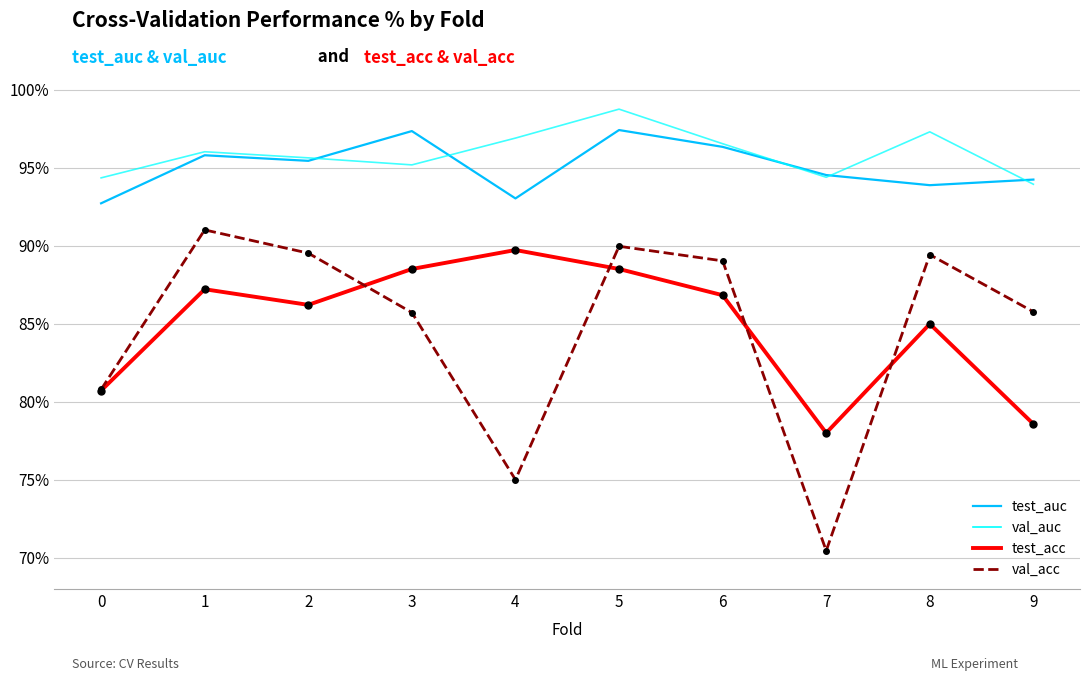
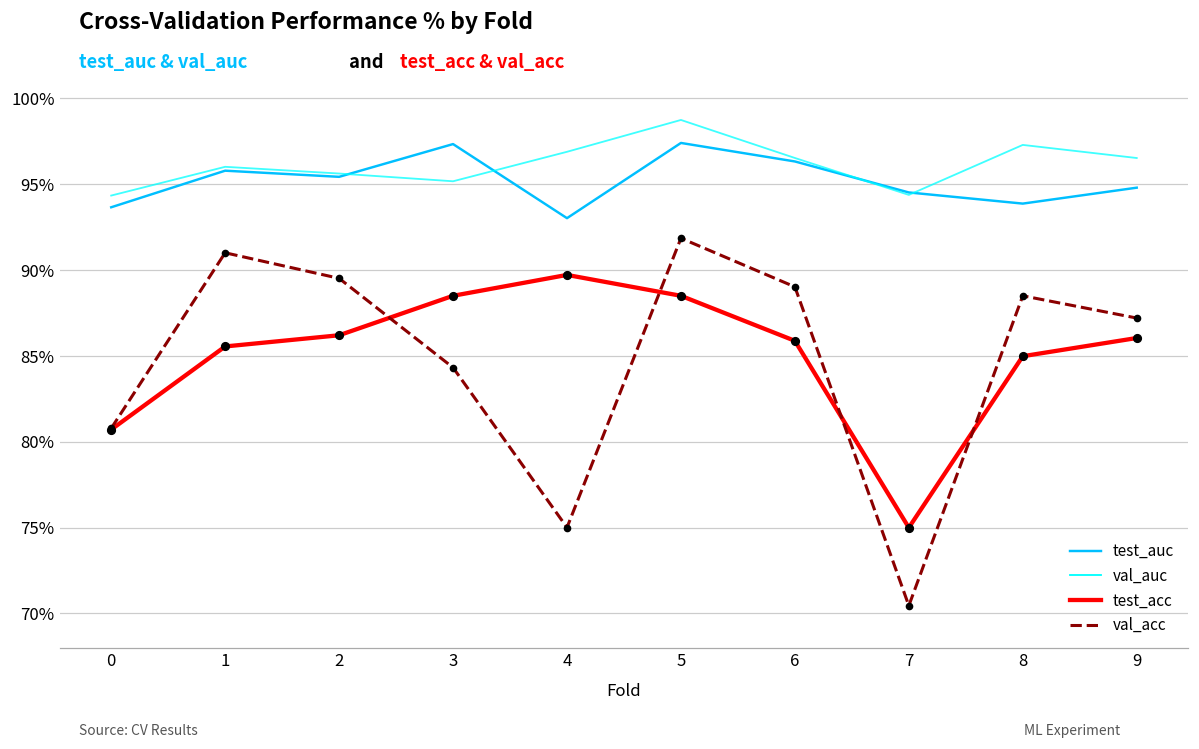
  {
    "test_auc": {
-     "0": "92.7%",
+     "0": "93.7%",
      "1": "95.8%",
      "2": "95.4%",
      "3": "97.3%",
      "4": "93.0%",
      "5": "97.4%",
      "6": "96.3%",
      "8": "93.9%",
-     "9": "94.2%"
+     "9": "94.8%"
    },
    "val_auc": {
      "0": "94.3%",
      "1": "96.0%",
      "2": "95.6%",
      "3": "95.2%",
      "4": "96.9%",
      "5": "98.7%",
      "6": "96.5%",
      "8": "97.3%",
-     "9": "93.9%"
+     "9": "96.5%"
    },
    "test_acc": {
-     "1": "87.2%",
+     "1": "85.6%",
      "2": "86.2%",
      "3": "88.5%",
      "4": "89.7%",
      "5": "88.5%",
-     "6": "86.8%",
-     "7": "78.0%",
+     "6": "85.9%",
+     "7": "75.0%",
      "8": "85.0%",
-     "9": "78.6%"
+     "9": "86.0%"
    },
    "val_acc": {
      "1": "91.0%",
      "2": "89.5%",
-     "3": "85.7%",
+     "3": "84.3%",
      "4": "75.0%",
-     "5": "90.0%",
+     "5": "91.9%",
      "6": "89.0%",
      "7": "70.5%",
-     "8": "89.4%",
-     "9": "85.8%"
+     "8": "88.5%",
+     "9": "87.2%"
    }
  }
